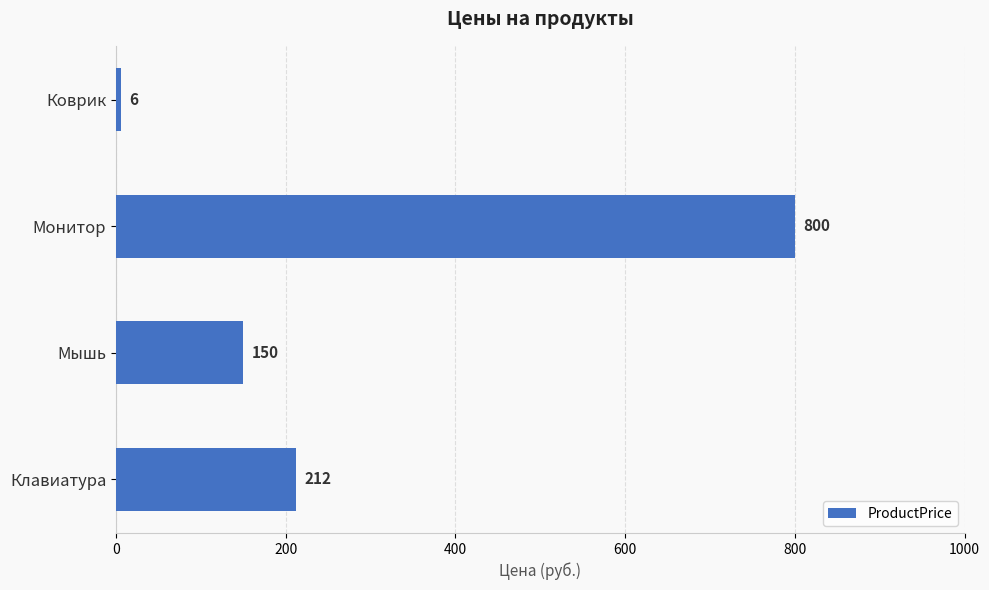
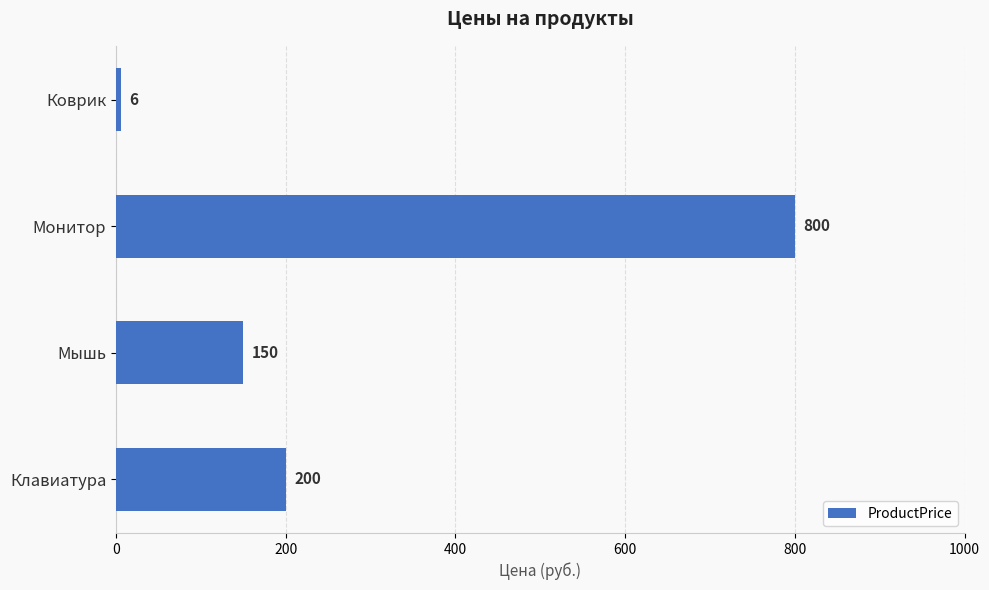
  {
    "Коврик": 6,
    "Монитор": 800,
    "Мышь": 150,
-   "Клавиатура": 212
+   "Клавиатура": 200
  }
